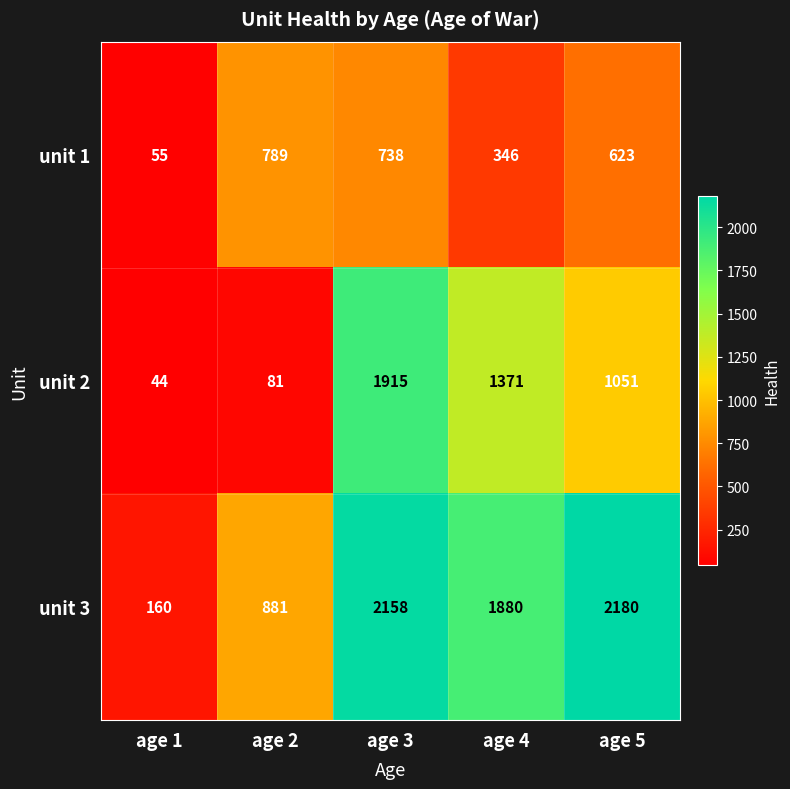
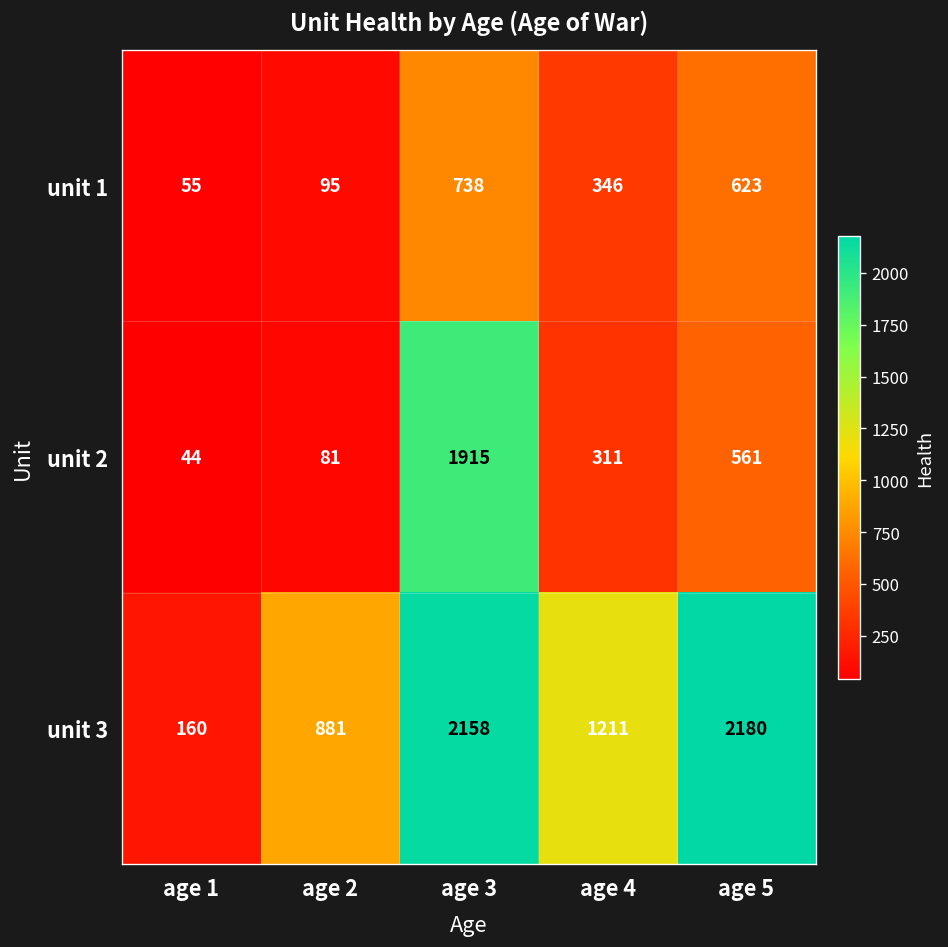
  {
    "unit 1": {
      "age 1": 55,
-     "age 2": 789,
+     "age 2": 95,
      "age 3": 738,
      "age 4": 346,
      "age 5": 623
    },
    "unit 2": {
      "age 1": 44,
      "age 2": 81,
      "age 3": 1915,
-     "age 4": 1371,
-     "age 5": 1051
+     "age 4": 311,
+     "age 5": 561
    },
    "unit 3": {
      "age 1": 160,
      "age 2": 881,
      "age 3": 2158,
-     "age 4": 1880,
+     "age 4": 1211,
      "age 5": 2180
    }
  }
